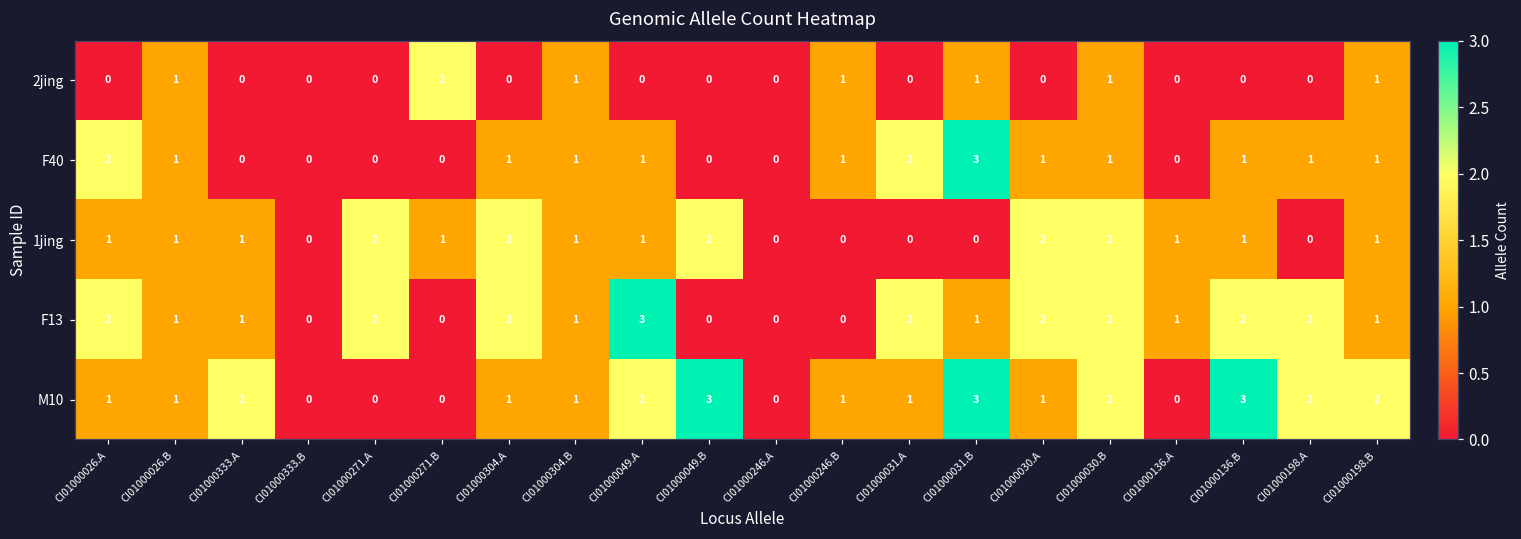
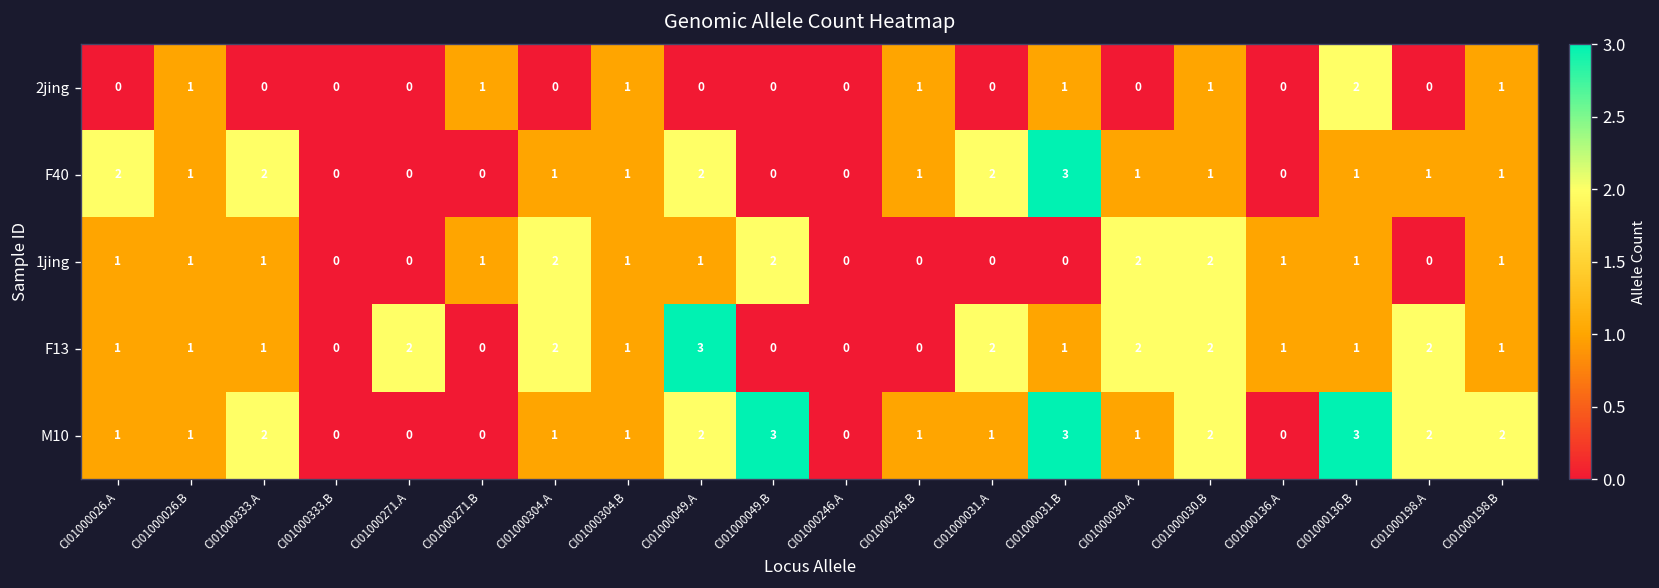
  {
    "2jing": {
      "CI01000026.A": 0,
      "CI01000026.B": 1,
      "CI01000333.A": 0,
      "CI01000333.B": 0,
      "CI01000271.A": 0,
-     "CI01000271.B": 2,
+     "CI01000271.B": 1,
      "CI01000304.A": 0,
      "CI01000304.B": 1,
      "CI01000049.A": 0,
      "CI01000049.B": 0,
      "CI01000246.A": 0,
      "CI01000246.B": 1,
      "CI01000031.A": 0,
      "CI01000031.B": 1,
      "CI01000030.A": 0,
      "CI01000030.B": 1,
      "CI01000136.A": 0,
-     "CI01000136.B": 0,
+     "CI01000136.B": 2,
      "CI01000198.A": 0,
      "CI01000198.B": 1
    },
    "F40": {
      "CI01000026.A": 2,
      "CI01000026.B": 1,
-     "CI01000333.A": 0,
+     "CI01000333.A": 2,
      "CI01000333.B": 0,
      "CI01000271.A": 0,
      "CI01000271.B": 0,
      "CI01000304.A": 1,
      "CI01000304.B": 1,
-     "CI01000049.A": 1,
+     "CI01000049.A": 2,
      "CI01000049.B": 0,
      "CI01000246.A": 0,
      "CI01000246.B": 1,
      "CI01000031.A": 2,
      "CI01000031.B": 3,
      "CI01000030.A": 1,
      "CI01000030.B": 1,
      "CI01000136.A": 0,
      "CI01000136.B": 1,
      "CI01000198.A": 1,
      "CI01000198.B": 1
    },
    "1jing": {
      "CI01000026.A": 1,
      "CI01000026.B": 1,
      "CI01000333.A": 1,
      "CI01000333.B": 0,
-     "CI01000271.A": 2,
+     "CI01000271.A": 0,
      "CI01000271.B": 1,
      "CI01000304.A": 2,
      "CI01000304.B": 1,
      "CI01000049.A": 1,
      "CI01000049.B": 2,
      "CI01000246.A": 0,
      "CI01000246.B": 0,
      "CI01000031.A": 0,
      "CI01000031.B": 0,
      "CI01000030.A": 2,
      "CI01000030.B": 2,
      "CI01000136.A": 1,
      "CI01000136.B": 1,
      "CI01000198.A": 0,
      "CI01000198.B": 1
    },
    "F13": {
-     "CI01000026.A": 2,
+     "CI01000026.A": 1,
      "CI01000026.B": 1,
      "CI01000333.A": 1,
      "CI01000333.B": 0,
      "CI01000271.A": 2,
      "CI01000271.B": 0,
      "CI01000304.A": 2,
      "CI01000304.B": 1,
      "CI01000049.A": 3,
      "CI01000049.B": 0,
      "CI01000246.A": 0,
      "CI01000246.B": 0,
      "CI01000031.A": 2,
      "CI01000031.B": 1,
      "CI01000030.A": 2,
      "CI01000030.B": 2,
      "CI01000136.A": 1,
-     "CI01000136.B": 2,
+     "CI01000136.B": 1,
      "CI01000198.A": 2,
      "CI01000198.B": 1
    },
    "M10": {
      "CI01000026.A": 1,
      "CI01000026.B": 1,
      "CI01000333.A": 2,
      "CI01000333.B": 0,
      "CI01000271.A": 0,
      "CI01000271.B": 0,
      "CI01000304.A": 1,
      "CI01000304.B": 1,
      "CI01000049.A": 2,
      "CI01000049.B": 3,
      "CI01000246.A": 0,
      "CI01000246.B": 1,
      "CI01000031.A": 1,
      "CI01000031.B": 3,
      "CI01000030.A": 1,
      "CI01000030.B": 2,
      "CI01000136.A": 0,
      "CI01000136.B": 3,
      "CI01000198.A": 2,
      "CI01000198.B": 2
    }
  }
